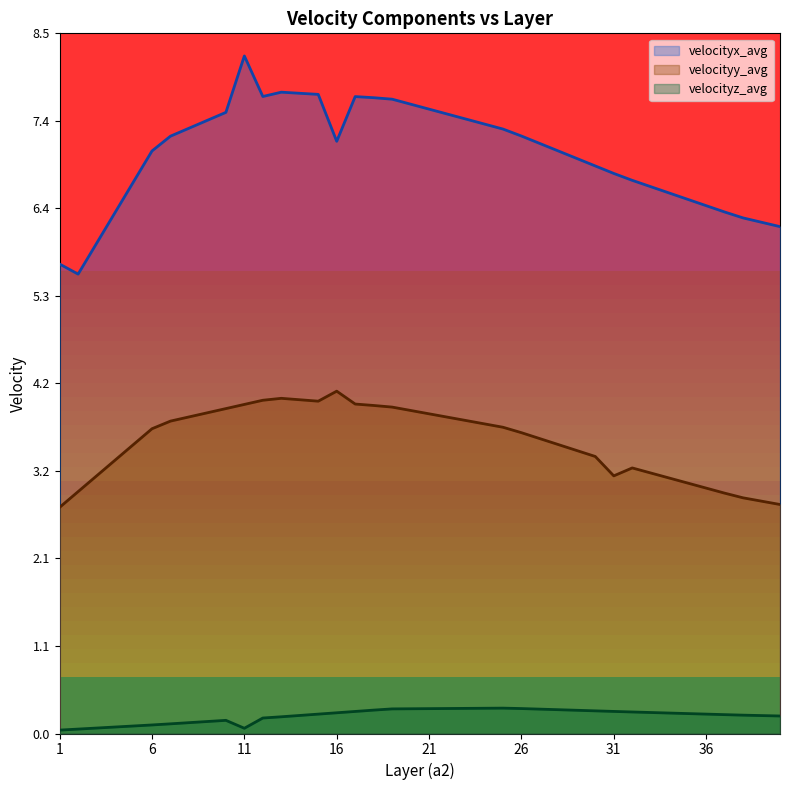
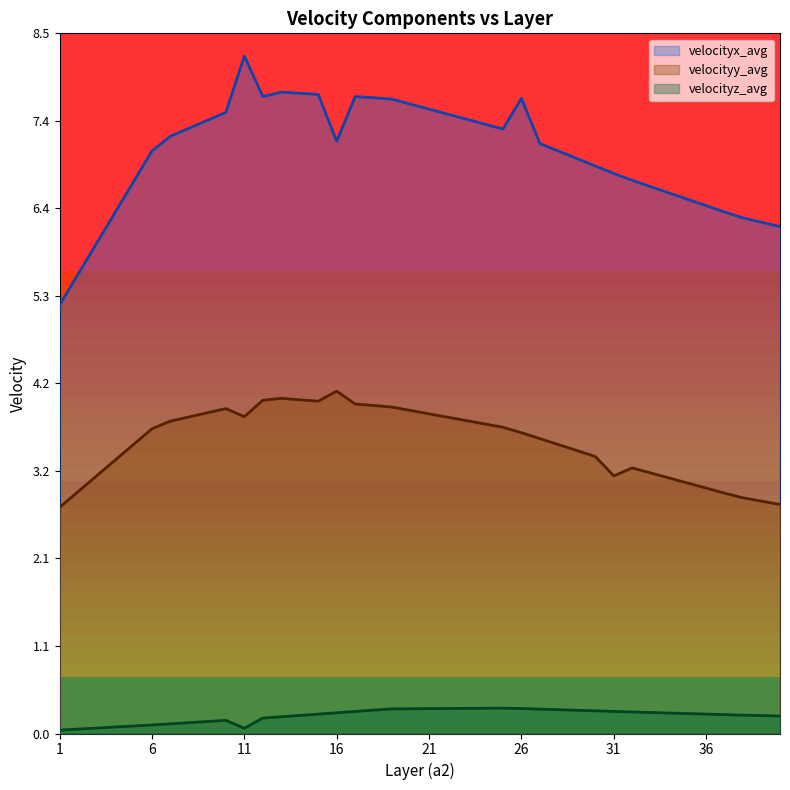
  {
    "velocityx_avg": {
-     "1": 5.7,
+     "1": 5.2,
      "6": 7.1,
      "11": 8.2,
      "16": 7.2,
      "21": 7.6,
-     "26": 7.3,
+     "26": 7.7,
      "36": 6.4
    },
    "velocityy_avg": {
      "6": 3.7,
-     "11": 4.0,
+     "11": 3.8,
      "16": 4.2,
      "26": 3.7,
      "31": 3.1,
      "36": 3.0
    },
    "velocityz_avg": {
      "1": 0.0,
      "6": 0.1,
      "11": 0.1,
      "16": 0.3,
      "21": 0.3,
      "26": 0.3,
      "31": 0.3,
      "36": 0.2
    }
  }
